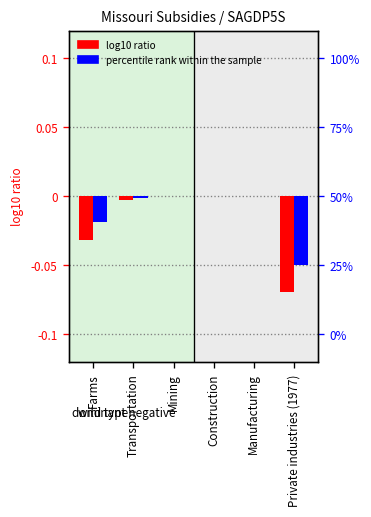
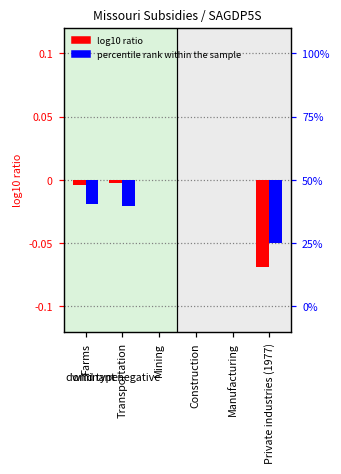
  {
    "log10 ratio": {
-     "Farms": -0.032,
+     "Farms": -0.004,
      "Transportation": -0.003,
      "Mining": 0.000,
      "Construction": 0.000,
      "Manufacturing": 0.000,
      "Private industries (1977)": -0.069
    },
    "percentile rank within the sample": {
      "Farms": -0.019,
-     "Transportation": -0.001,
+     "Transportation": -0.021,
      "Mining": 0.000,
      "Construction": 0.000,
      "Manufacturing": 0.000,
      "Private industries (1977)": -0.050
    }
  }
